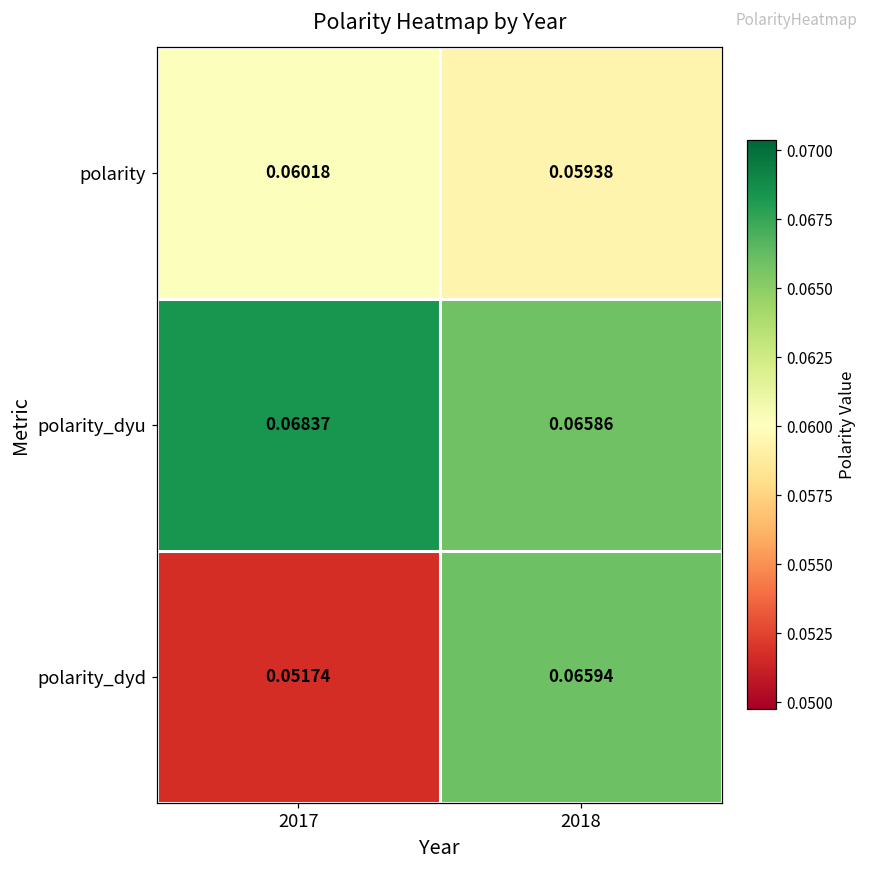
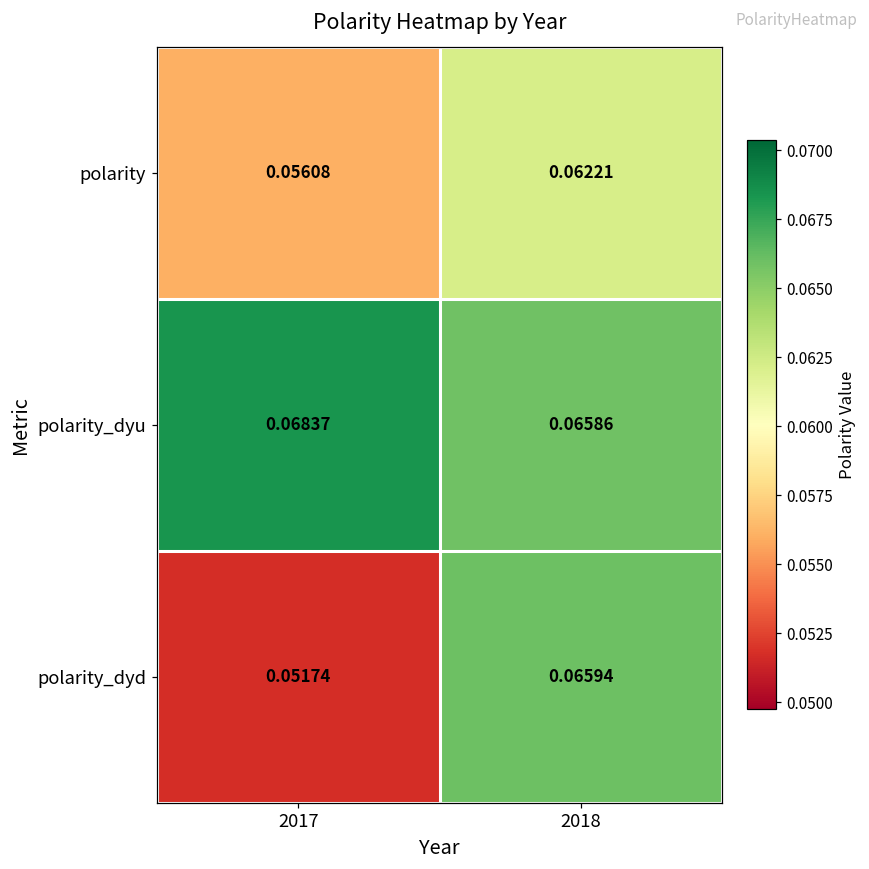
  {
    "polarity": {
-     "2017": 0.06018,
-     "2018": 0.05938
+     "2017": 0.05608,
+     "2018": 0.06221
    },
    "polarity_dyu": {
      "2017": 0.06837,
      "2018": 0.06586
    },
    "polarity_dyd": {
      "2017": 0.05174,
      "2018": 0.06594
    }
  }
